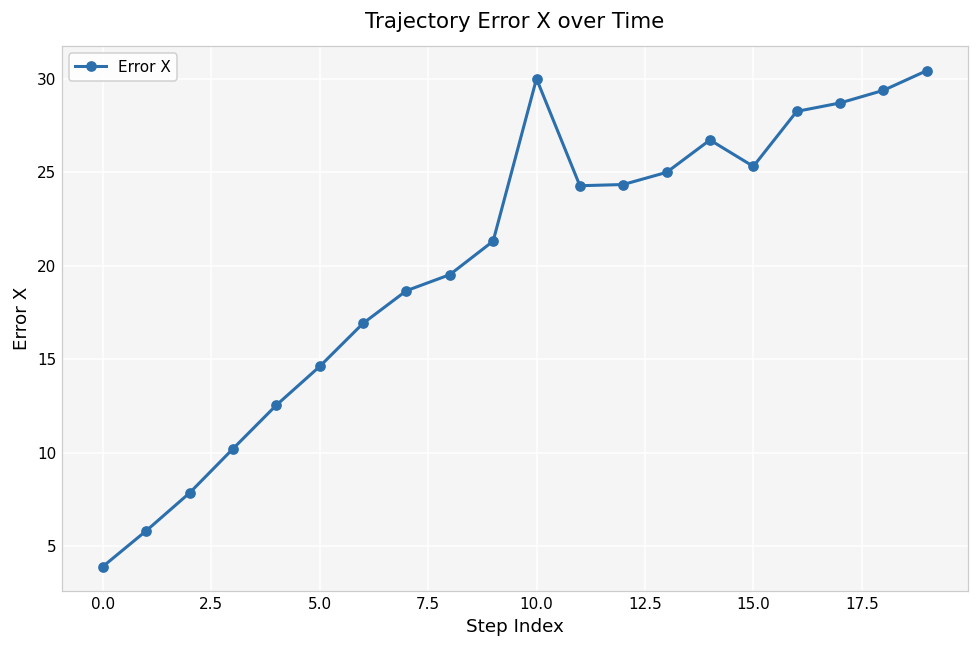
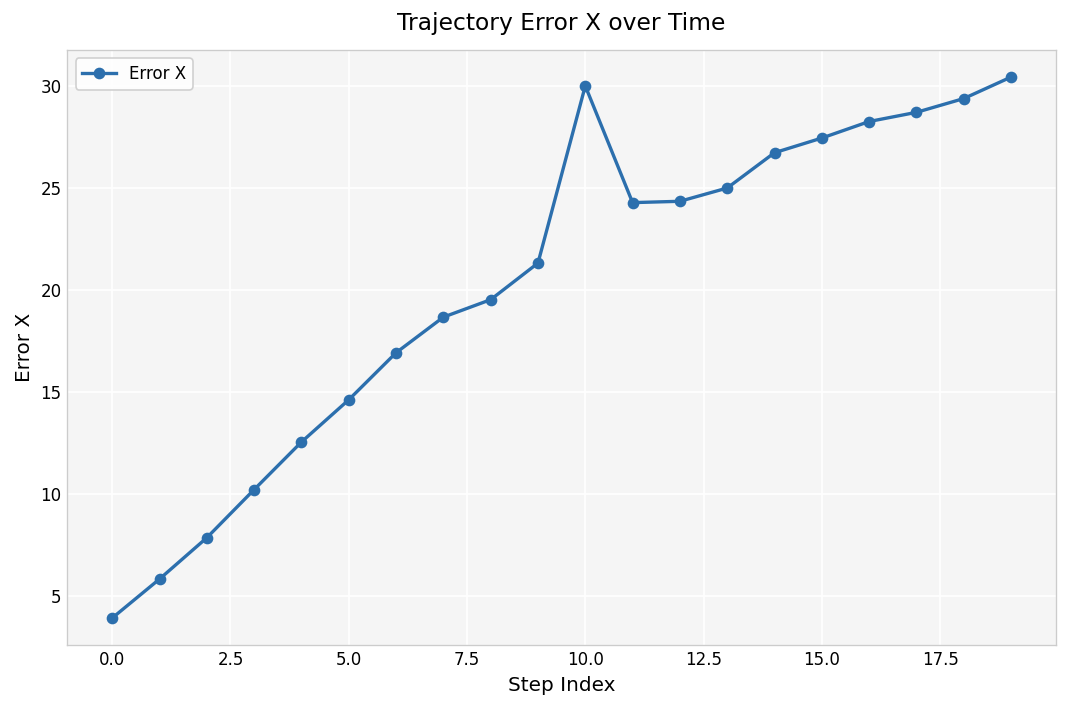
  {
    "0.0": 3.9,
    "5.0": 14.6,
    "10.0": 30.0,
-   "15.0": 25.3
+   "15.0": 27.4
  }
